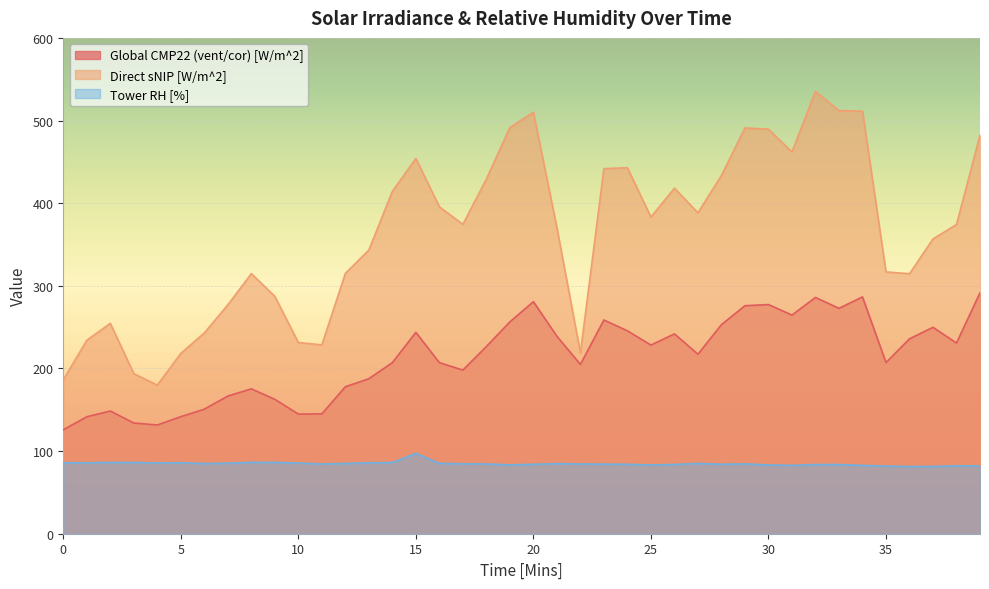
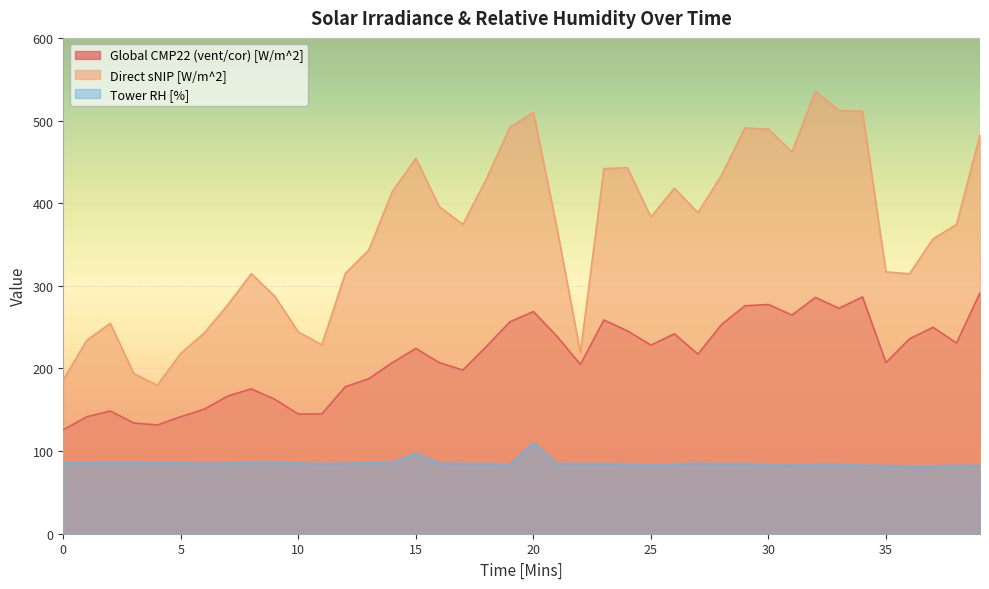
  {
    "Global CMP22 (vent/cor) [W/m^2]": {
      "0": 130,
      "5": 140,
      "10": 140,
-     "15": 240,
-     "20": 280,
+     "15": 220,
+     "20": 270,
      "25": 230,
      "30": 280,
      "35": 210
    },
    "Direct sNIP [W/m^2]": {
      "0": 190,
      "5": 220,
-     "10": 230,
+     "10": 240,
      "15": 450,
      "20": 510,
      "25": 380,
      "30": 490,
      "35": 320
    },
    "Tower RH [%]": {
      "0": 90,
      "5": 90,
      "10": 90,
      "15": 100,
-     "20": 80,
+     "20": 110,
      "25": 80,
      "30": 80,
      "35": 80
    }
  }
